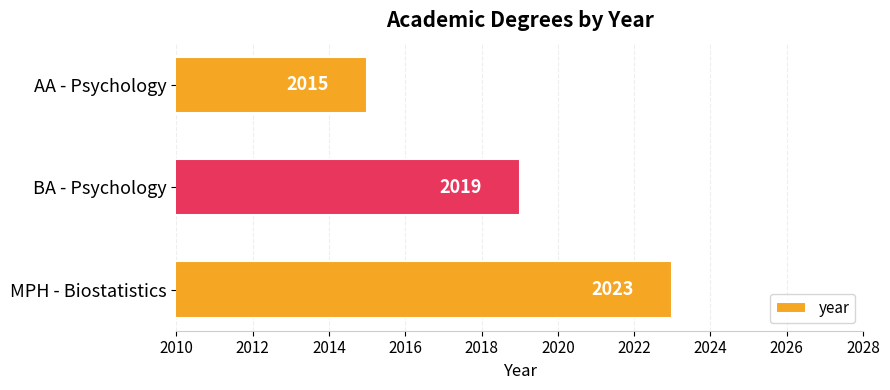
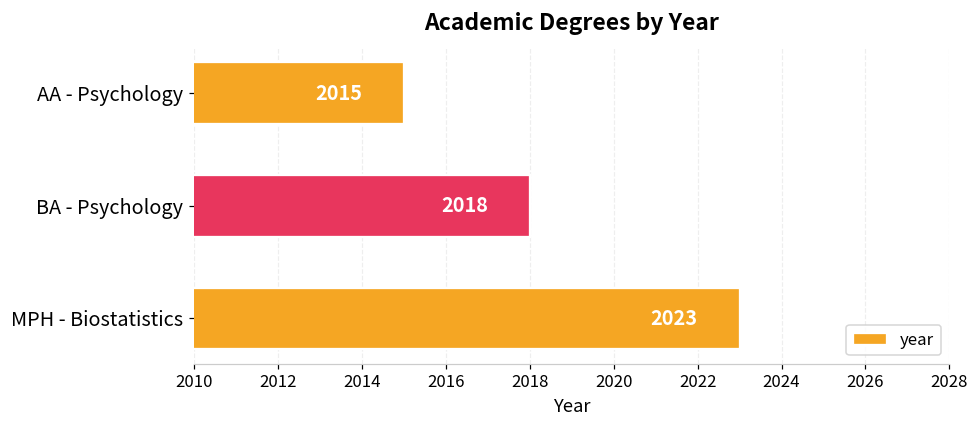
  {
    "AA - Psychology": 2015,
-   "BA - Psychology": 2019,
+   "BA - Psychology": 2018,
    "MPH - Biostatistics": 2023
  }
